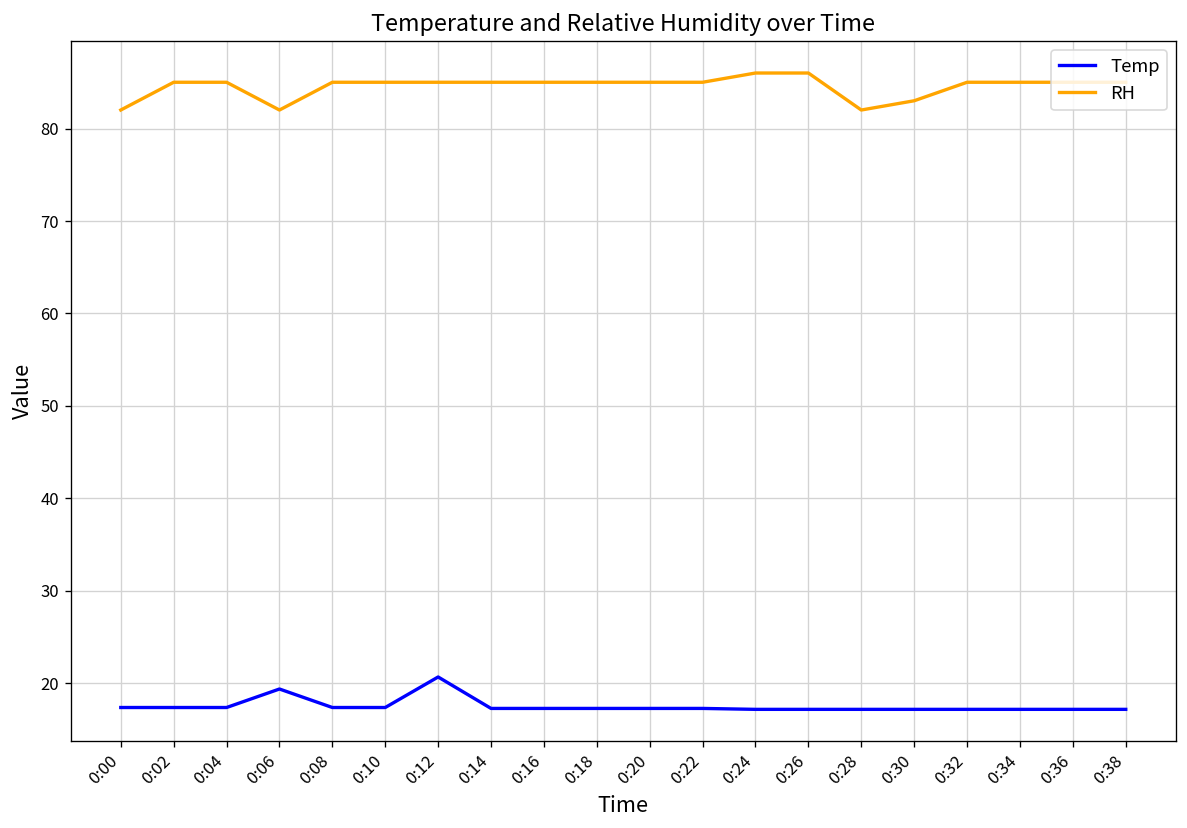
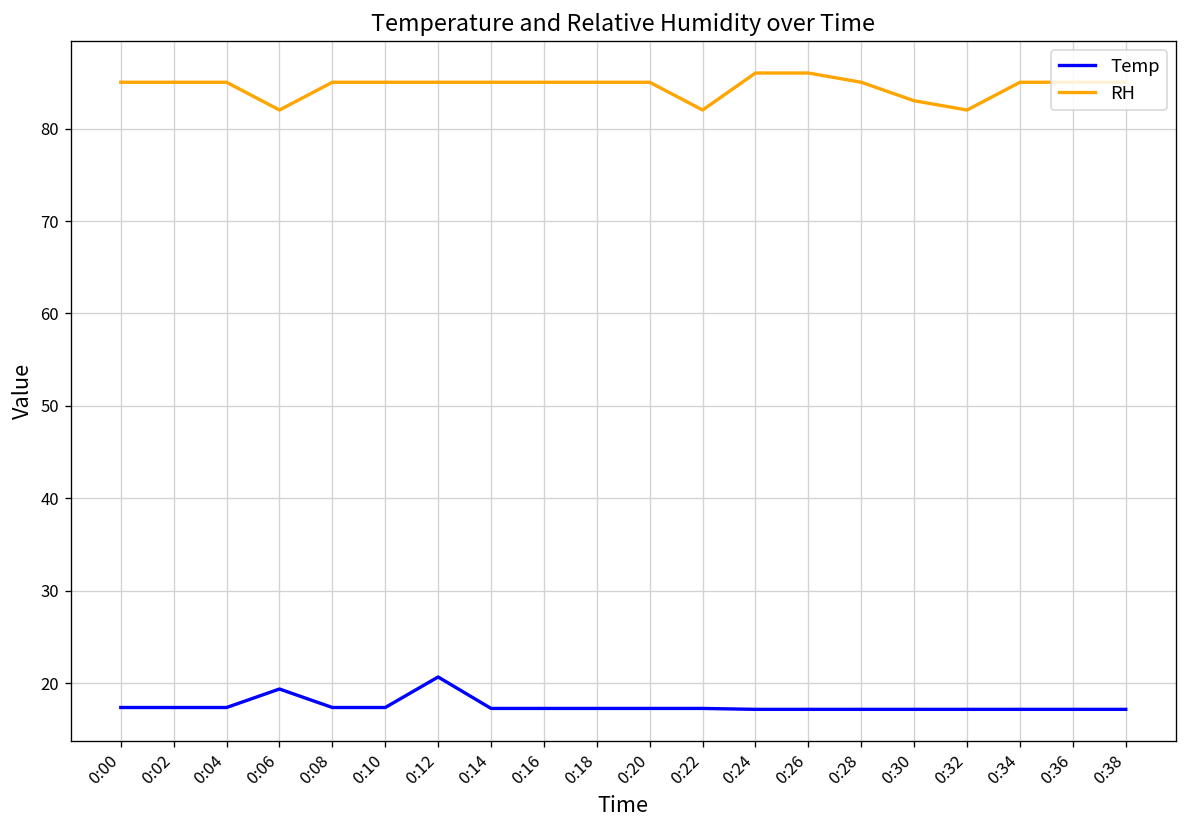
  {
    "Temp": {
      "0:00": 17,
      "0:02": 17,
      "0:04": 17,
      "0:06": 19,
      "0:08": 17,
      "0:10": 17,
      "0:12": 21,
      "0:14": 17,
      "0:16": 17,
      "0:18": 17,
      "0:20": 17,
      "0:22": 17,
      "0:24": 17,
      "0:26": 17,
      "0:28": 17,
      "0:30": 17,
      "0:32": 17,
      "0:34": 17,
      "0:36": 17,
      "0:38": 17
    },
    "RH": {
-     "0:00": 82,
+     "0:00": 85,
      "0:02": 85,
      "0:04": 85,
      "0:06": 82,
      "0:08": 85,
      "0:10": 85,
      "0:12": 85,
      "0:14": 85,
      "0:16": 85,
      "0:18": 85,
      "0:20": 85,
-     "0:22": 85,
+     "0:22": 82,
      "0:24": 86,
      "0:26": 86,
-     "0:28": 82,
+     "0:28": 85,
      "0:30": 83,
-     "0:32": 85,
+     "0:32": 82,
      "0:34": 85
    }
  }
